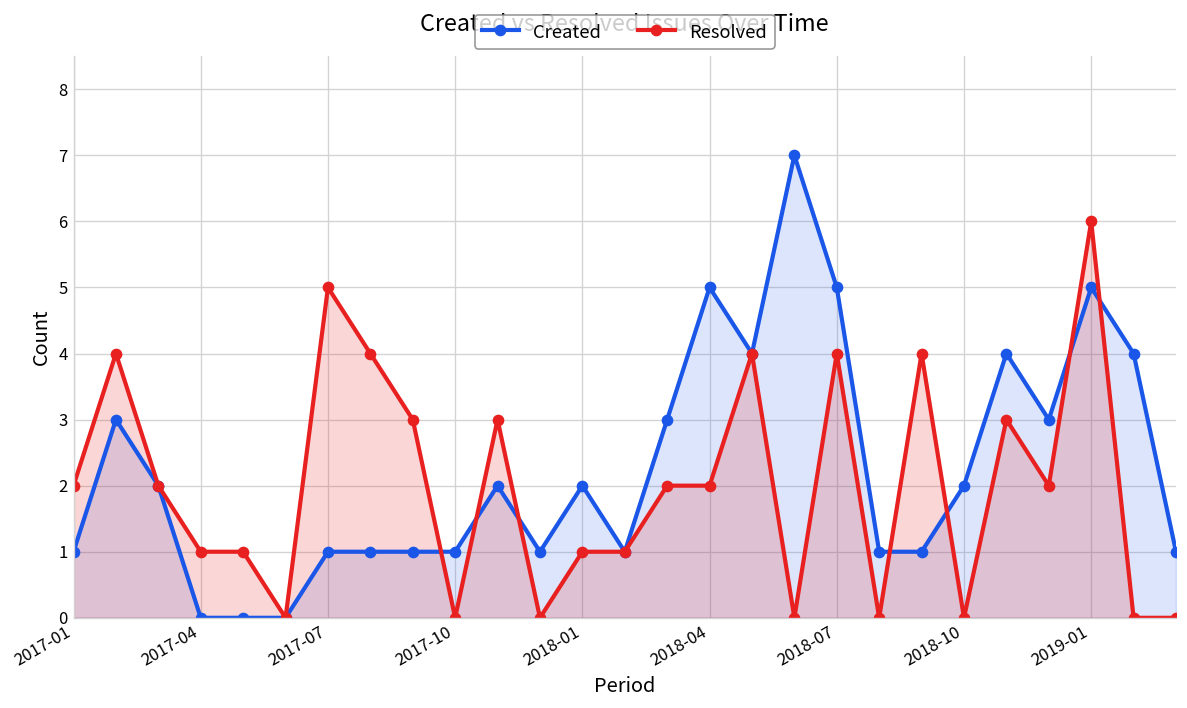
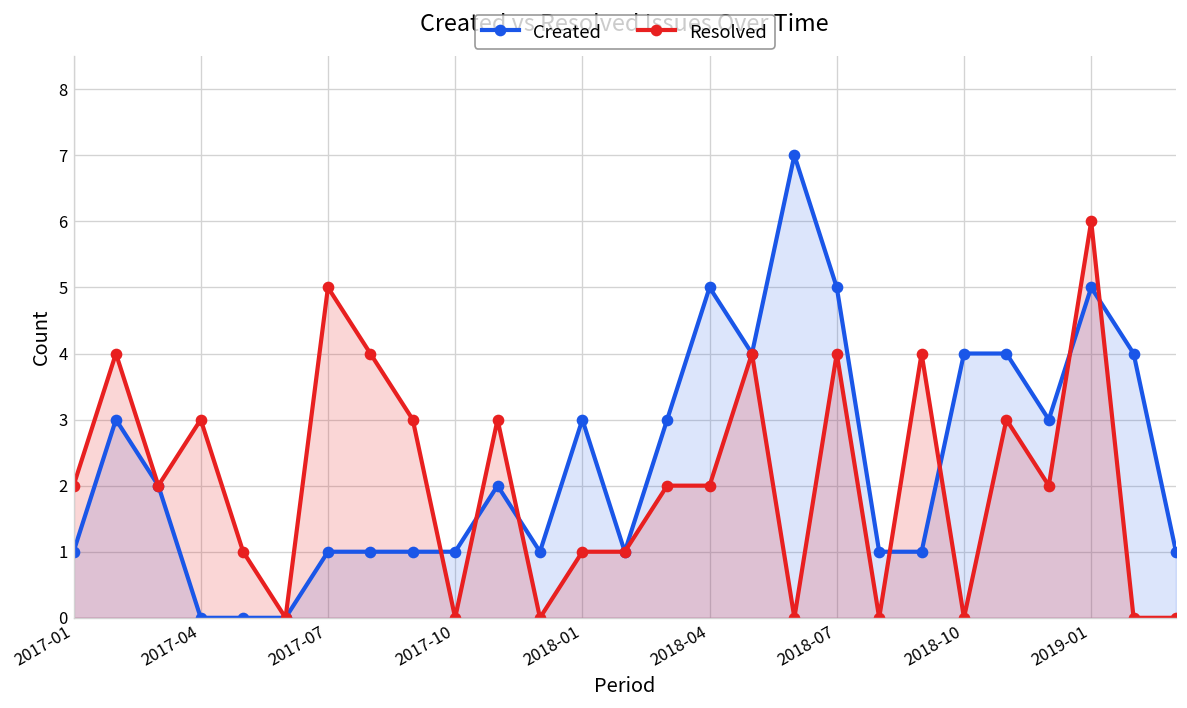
  {
    "Created": {
      "2017-01": 1,
      "2017-04": 0,
      "2017-07": 1,
      "2017-10": 1,
-     "2018-01": 2,
+     "2018-01": 3,
      "2018-04": 5,
      "2018-07": 5,
-     "2018-10": 2,
+     "2018-10": 4,
      "2019-01": 5
    },
    "Resolved": {
      "2017-01": 2,
-     "2017-04": 1,
+     "2017-04": 3,
      "2017-07": 5,
      "2017-10": 0,
      "2018-01": 1,
      "2018-04": 2,
      "2018-07": 4,
      "2018-10": 0,
      "2019-01": 6
    }
  }
